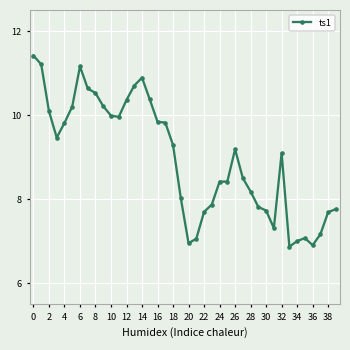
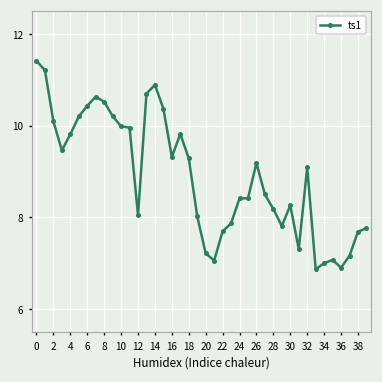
  {
    "0": 11.4,
    "2": 10.1,
    "4": 9.8,
-   "6": 11.2,
+   "6": 10.4,
    "8": 10.5,
    "10": 10.0,
-   "12": 10.4,
+   "12": 8.0,
    "14": 10.9,
-   "16": 9.8,
+   "16": 9.3,
    "18": 9.3,
-   "20": 6.9,
+   "20": 7.2,
    "22": 7.7,
    "24": 8.4,
    "26": 9.2,
    "28": 8.2,
-   "30": 7.7,
+   "30": 8.3,
    "32": 9.1,
    "34": 7.0,
    "36": 6.9,
    "38": 7.7
  }
